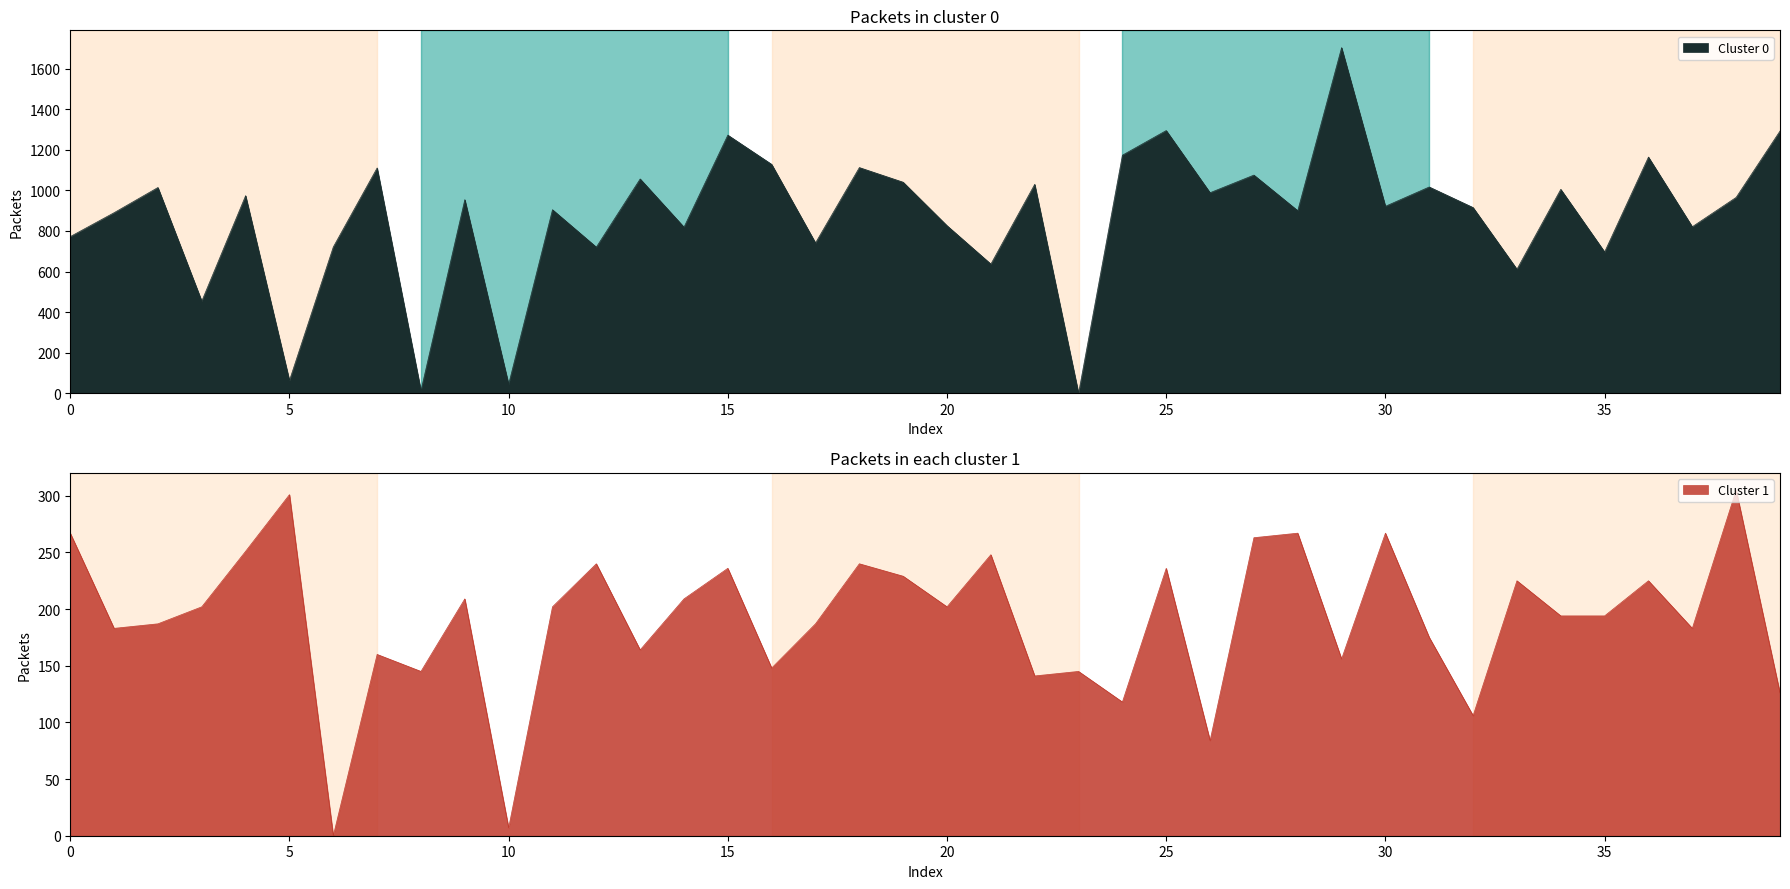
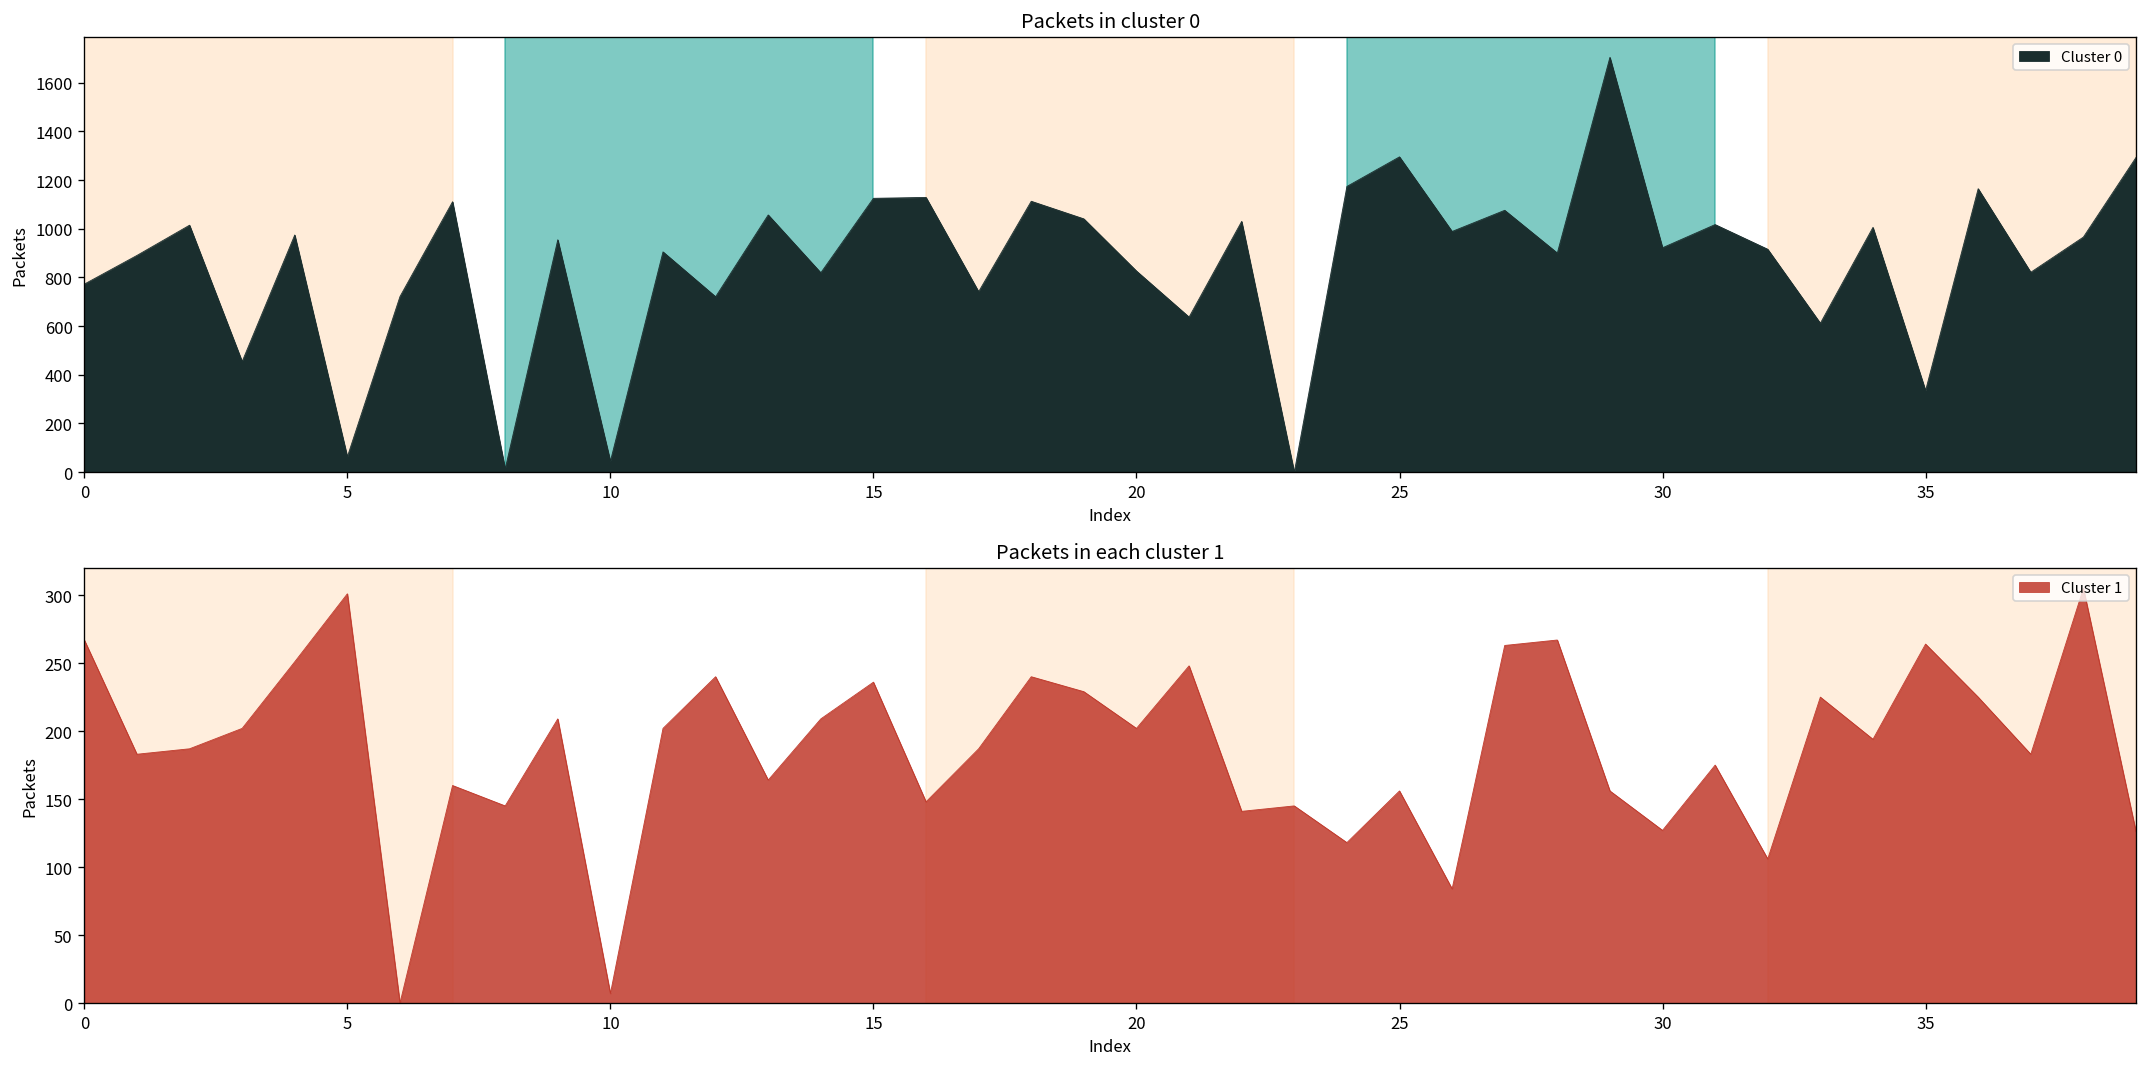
  {
    "Packets in cluster 0": {
      "0": 770,
      "5": 60,
      "10": 40,
-     "15": 1270,
+     "15": 1120,
      "20": 830,
      "25": 1300,
      "30": 920,
-     "35": 700
+     "35": 330
    },
    "Packets in each cluster 1": {
      "0": 267,
      "5": 301,
      "10": 7,
      "15": 236,
      "20": 202,
-     "25": 236,
-     "30": 267,
-     "35": 194
+     "25": 156,
+     "30": 127,
+     "35": 264
    }
  }
